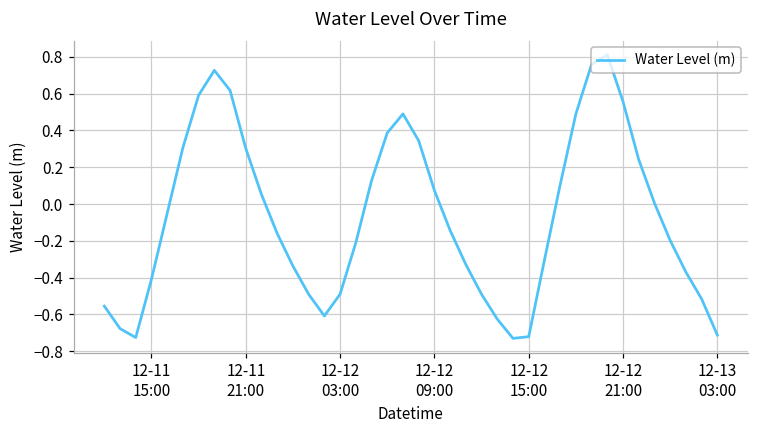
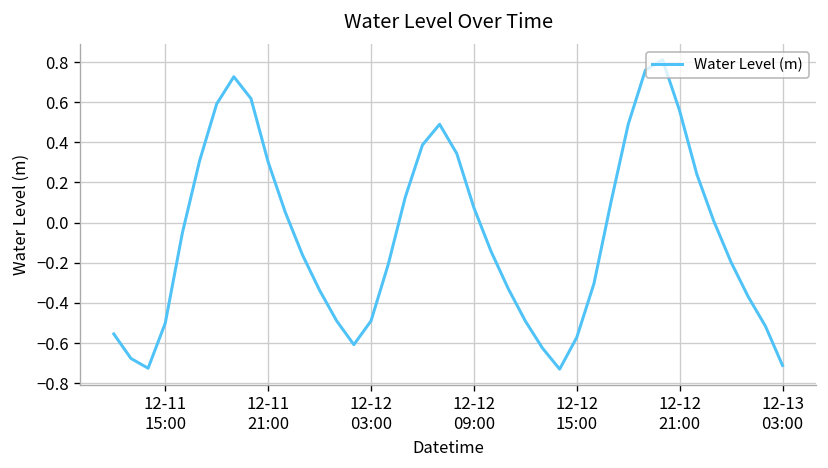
  {
-   "12-11 15:00": -0.41,
+   "12-11 15:00": -0.50,
    "12-11 21:00": 0.30,
    "12-12 03:00": -0.49,
    "12-12 09:00": 0.07,
-   "12-12 15:00": -0.72,
+   "12-12 15:00": -0.57,
    "12-12 21:00": 0.56,
    "12-13 03:00": -0.71
  }
